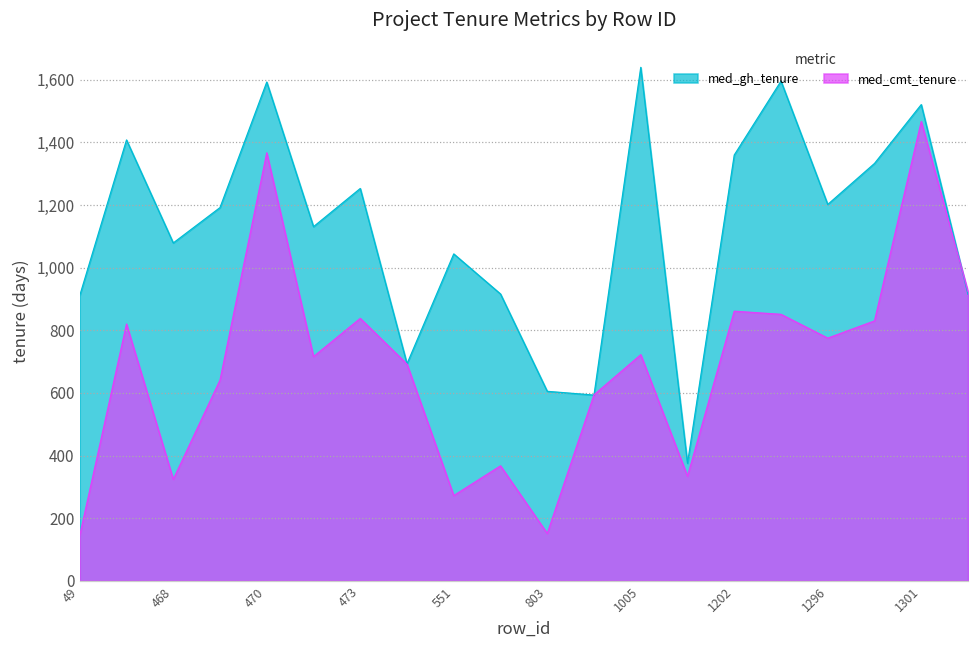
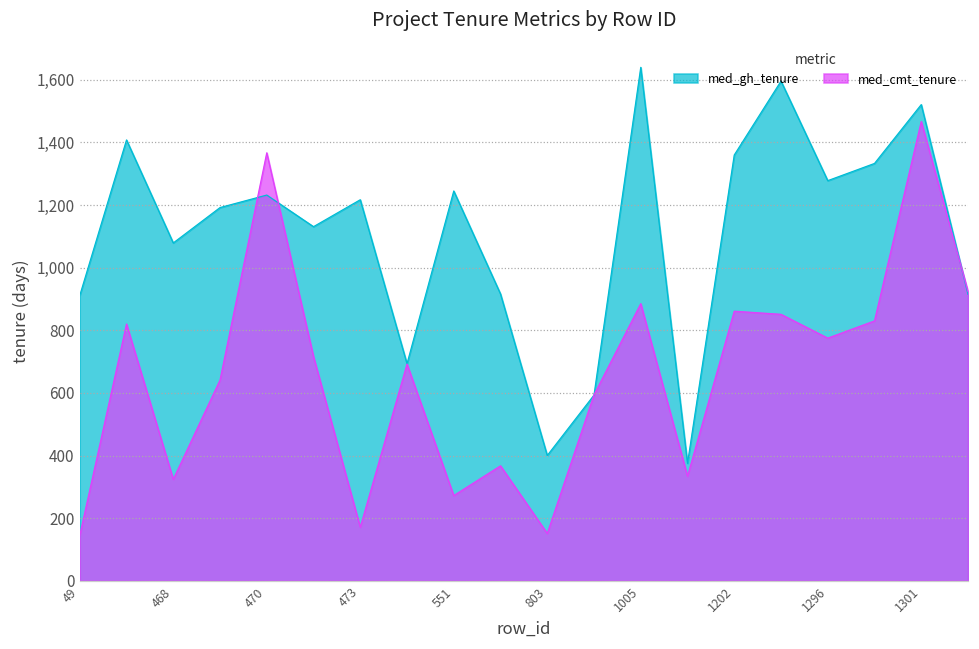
  {
    "med_gh_tenure": {
      "49": "910",
      "468": "1,080",
-     "470": "1,590",
-     "473": "1,250",
-     "551": "1,040",
-     "803": "610",
+     "470": "1,230",
+     "473": "1,220",
+     "551": "1,250",
+     "803": "400",
      "1005": "1,640",
      "1202": "1,360",
-     "1296": "1,200",
+     "1296": "1,280",
      "1301": "1,520"
    },
    "med_cmt_tenure": {
      "49": "150",
      "468": "320",
      "470": "1,370",
-     "473": "840",
+     "473": "170",
      "551": "270",
      "803": "150",
-     "1005": "720",
+     "1005": "890",
      "1202": "860",
      "1296": "780",
      "1301": "1,470"
    }
  }
